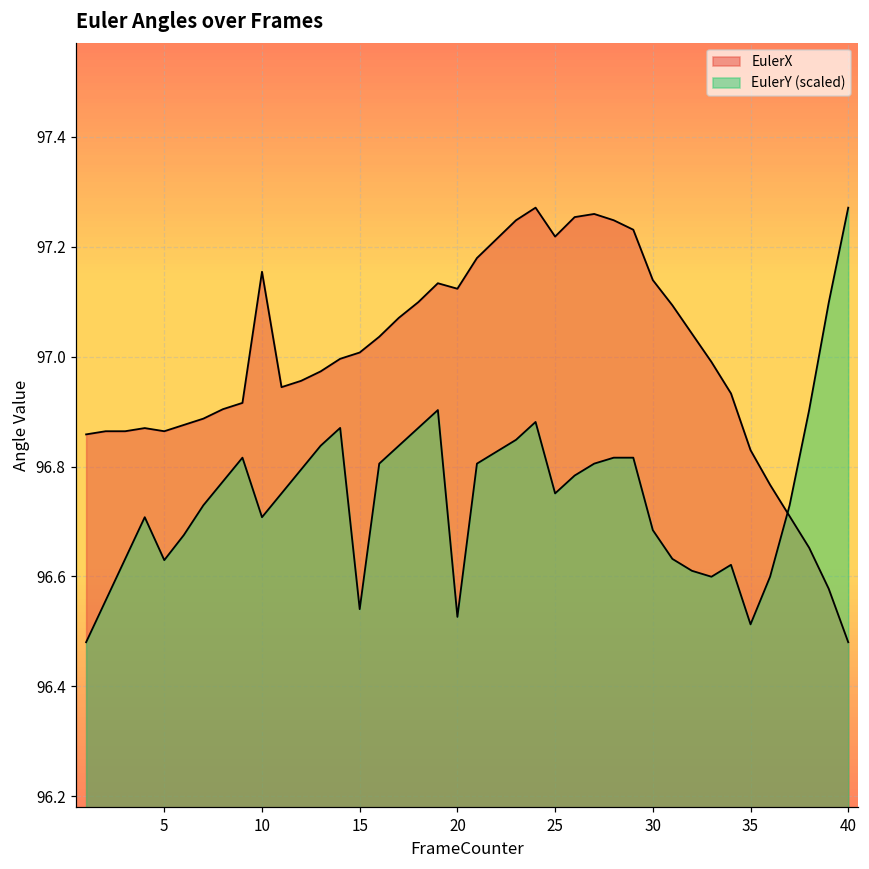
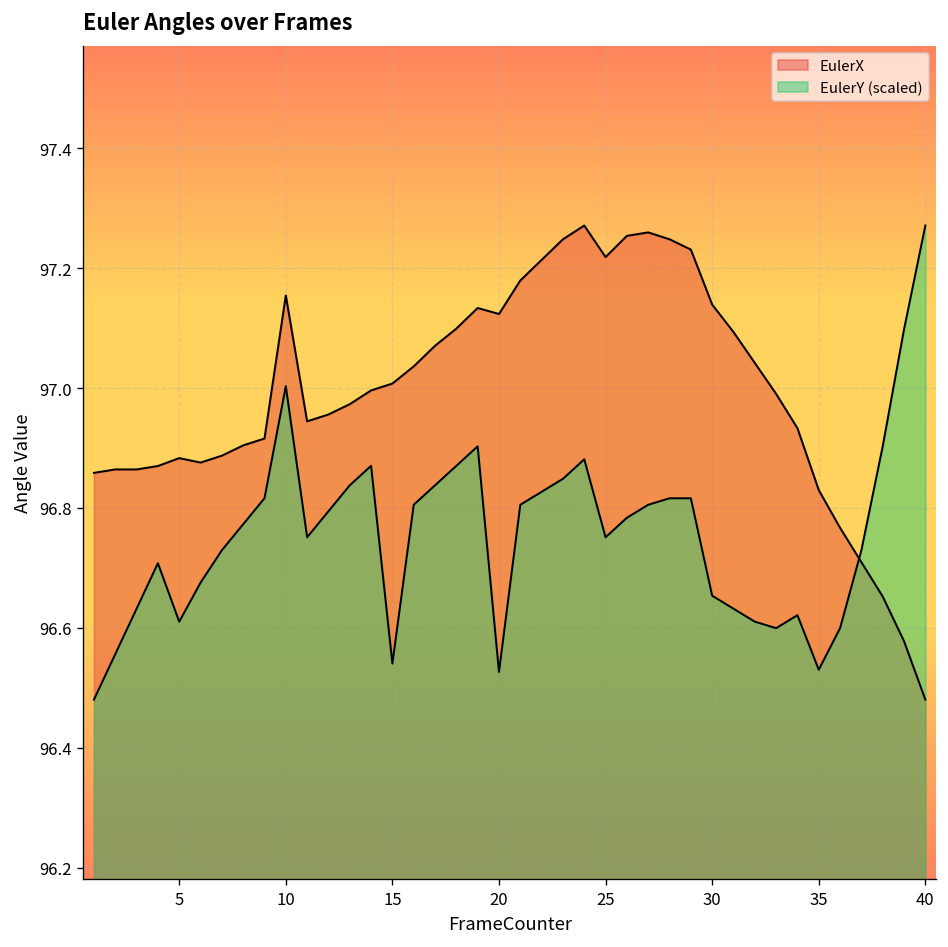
  {
    "EulerX": {
-     "5": 96.86,
+     "5": 96.88,
      "10": 97.15,
      "15": 97.01,
      "20": 97.12,
      "25": 97.22,
      "30": 97.14,
      "35": 96.83,
      "40": 96.48
    },
    "EulerY (scaled)": {
-     "5": 96.63,
-     "10": 96.71,
+     "5": 96.61,
+     "10": 97.00,
      "15": 96.54,
      "20": 96.53,
      "25": 96.75,
-     "30": 96.68,
-     "35": 96.51,
+     "30": 96.65,
+     "35": 96.53,
      "40": 97.27
    }
  }
